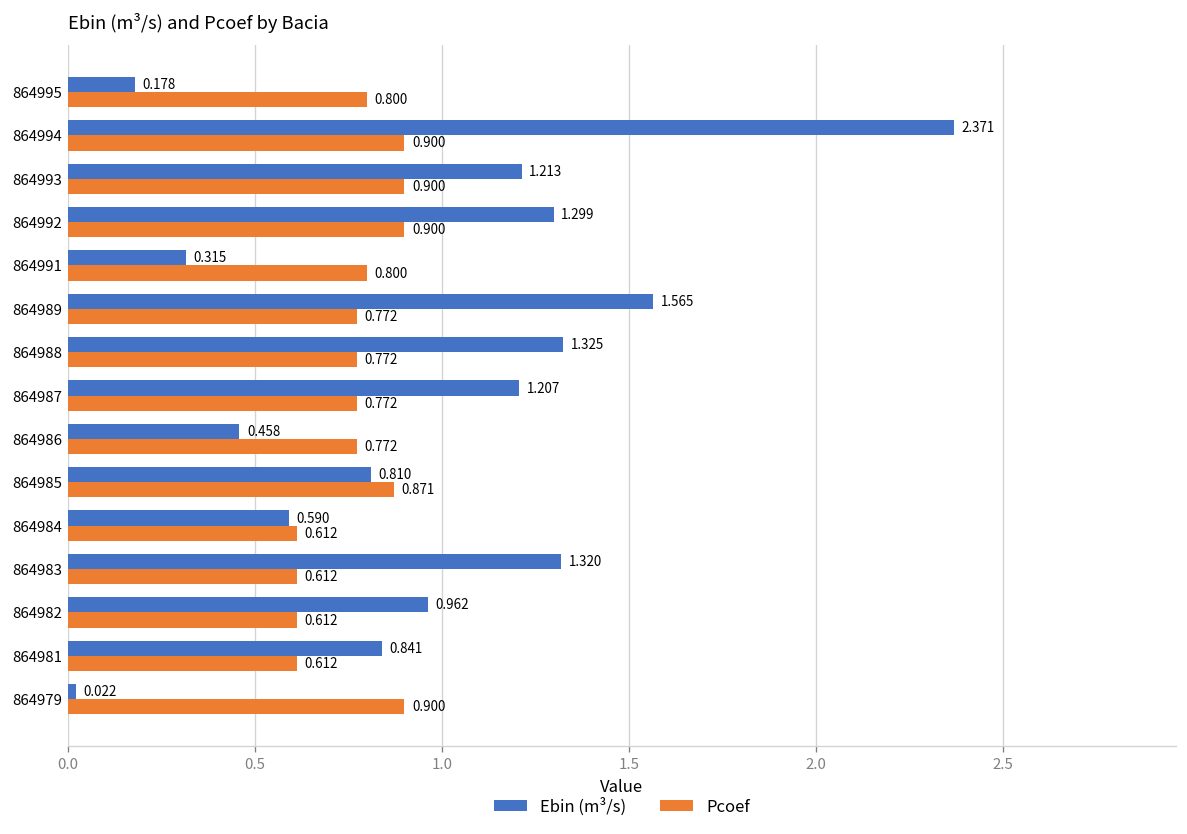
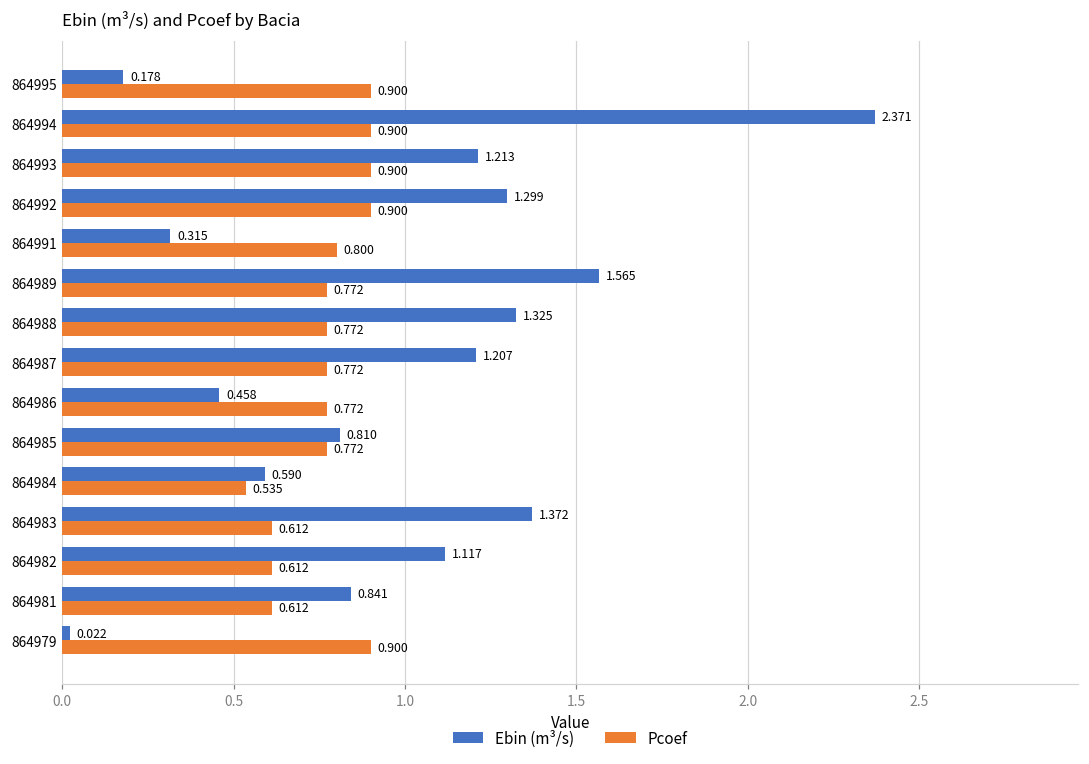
  {
    "Ebin (m³/s)": {
      "864995": 0.178,
      "864994": 2.371,
      "864993": 1.213,
      "864992": 1.299,
      "864991": 0.315,
      "864989": 1.565,
      "864988": 1.325,
      "864987": 1.207,
      "864986": 0.458,
      "864985": 0.810,
      "864984": 0.590,
-     "864983": 1.320,
-     "864982": 0.962,
+     "864983": 1.372,
+     "864982": 1.117,
      "864981": 0.841,
      "864979": 0.022
    },
    "Pcoef": {
-     "864995": 0.800,
+     "864995": 0.900,
      "864994": 0.900,
      "864993": 0.900,
      "864992": 0.900,
      "864991": 0.800,
      "864989": 0.772,
      "864988": 0.772,
      "864987": 0.772,
      "864986": 0.772,
-     "864985": 0.871,
-     "864984": 0.612,
+     "864985": 0.772,
+     "864984": 0.535,
      "864983": 0.612,
      "864982": 0.612,
      "864981": 0.612,
      "864979": 0.900
    }
  }
